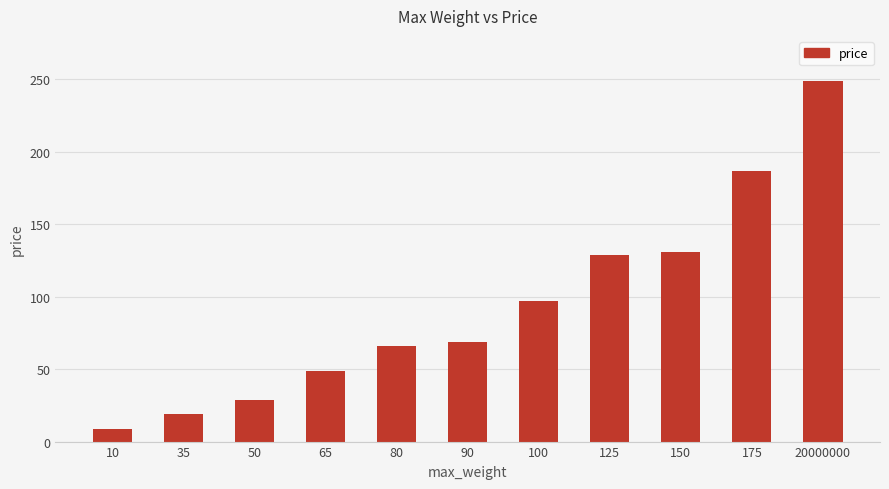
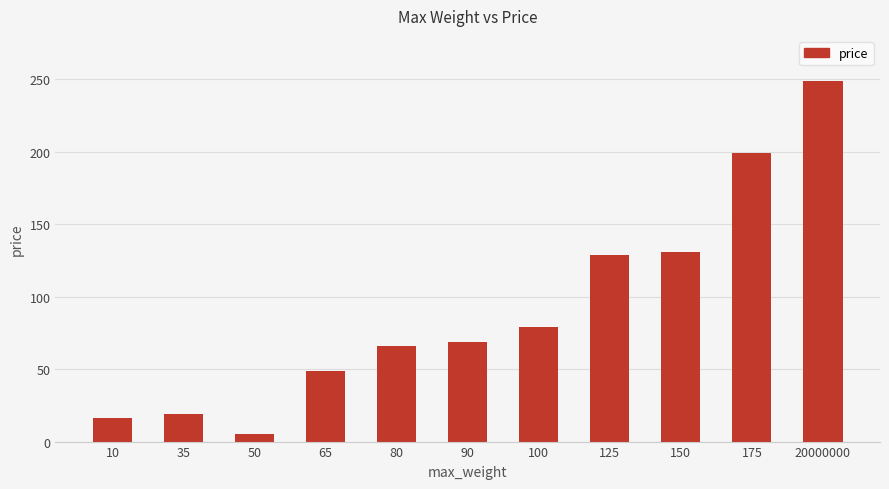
  {
-   "10": 9,
+   "10": 16,
    "35": 19,
-   "50": 29,
+   "50": 5,
    "65": 49,
    "80": 66,
    "90": 69,
-   "100": 97,
+   "100": 79,
    "125": 129,
    "150": 131,
-   "175": 187,
+   "175": 199,
    "20000000": 249
  }
